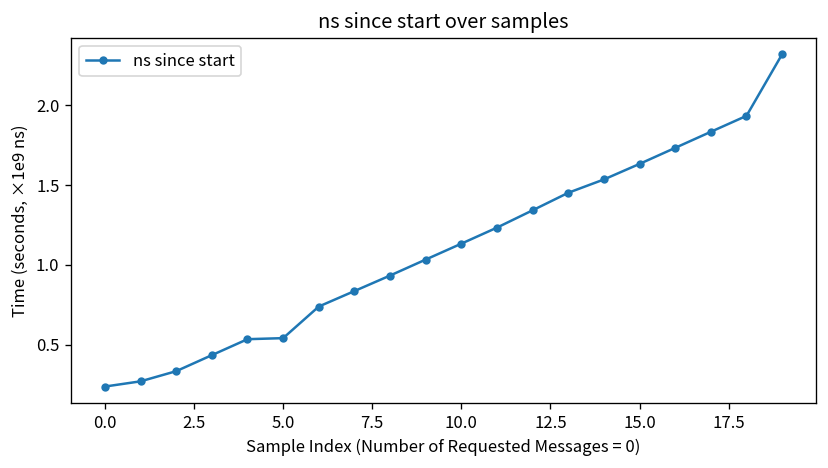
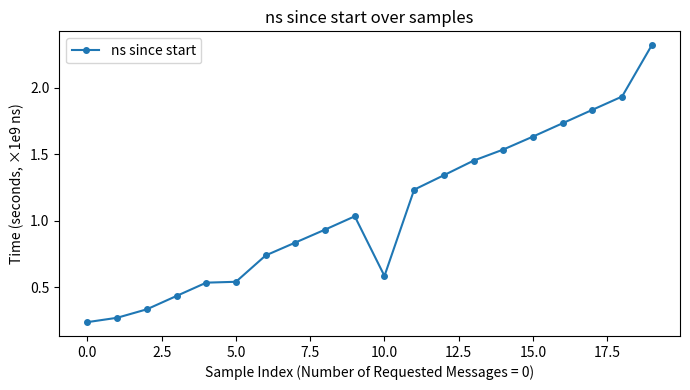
  {
    "0.0": 0.24,
    "5.0": 0.54,
-   "10.0": 1.13,
+   "10.0": 0.58,
    "15.0": 1.63
  }
